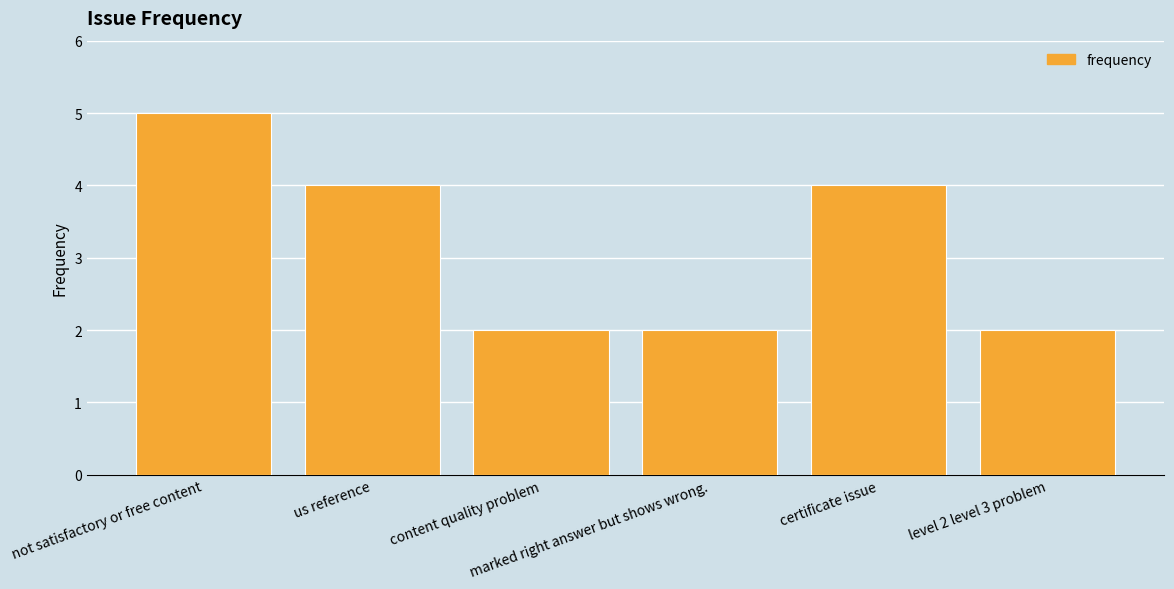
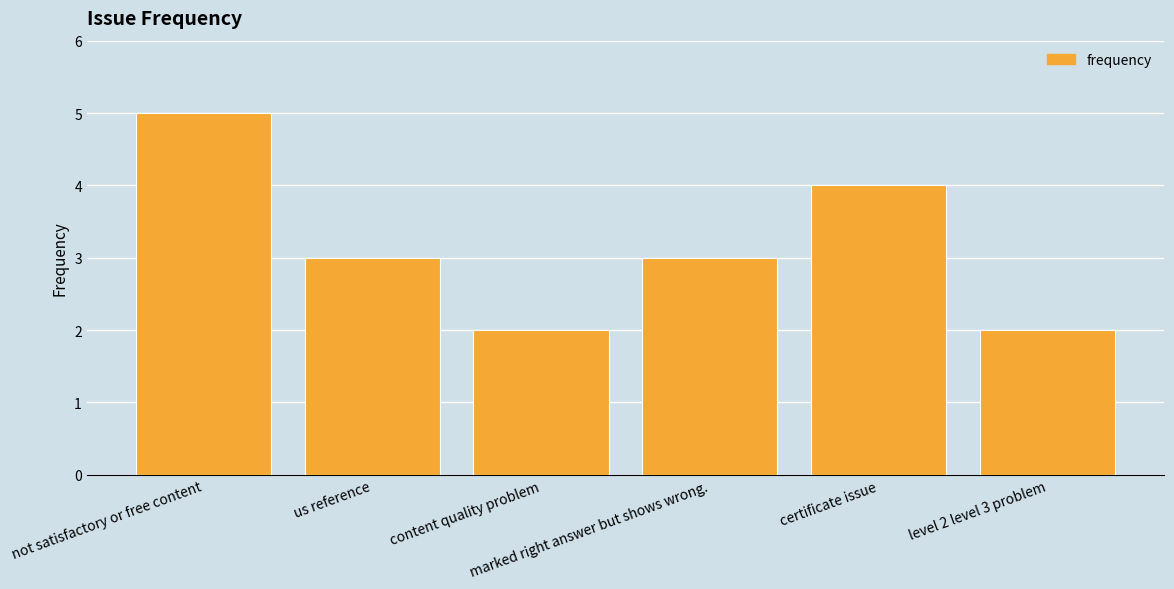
  {
    "not satisfactory or free content": 5,
-   "us reference": 4,
+   "us reference": 3,
    "content quality problem": 2,
-   "marked right answer but shows wrong.": 2,
+   "marked right answer but shows wrong.": 3,
    "certificate issue": 4,
    "level 2 level 3 problem": 2
  }
